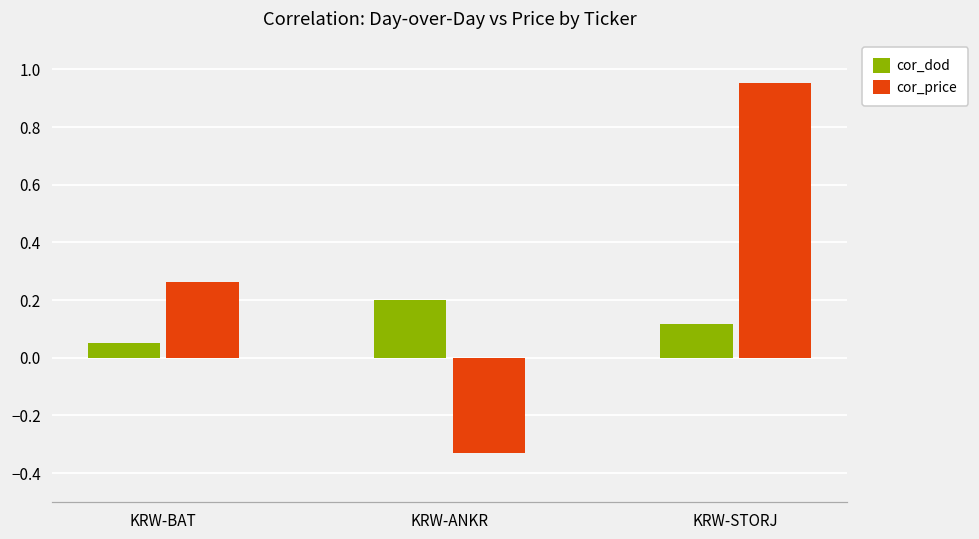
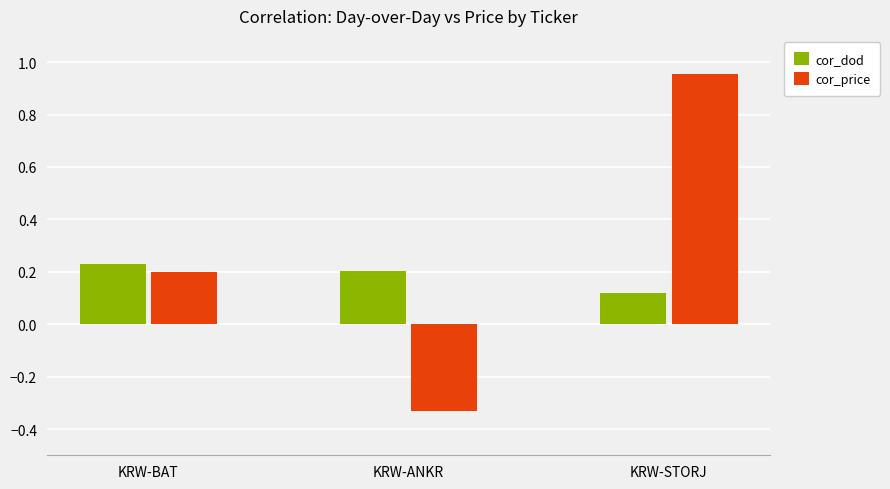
  {
    "cor_dod": {
-     "KRW-BAT": 0.05,
+     "KRW-BAT": 0.23,
      "KRW-ANKR": 0.20,
      "KRW-STORJ": 0.12
    },
    "cor_price": {
-     "KRW-BAT": 0.26,
+     "KRW-BAT": 0.20,
      "KRW-ANKR": -0.33,
      "KRW-STORJ": 0.95
    }
  }
